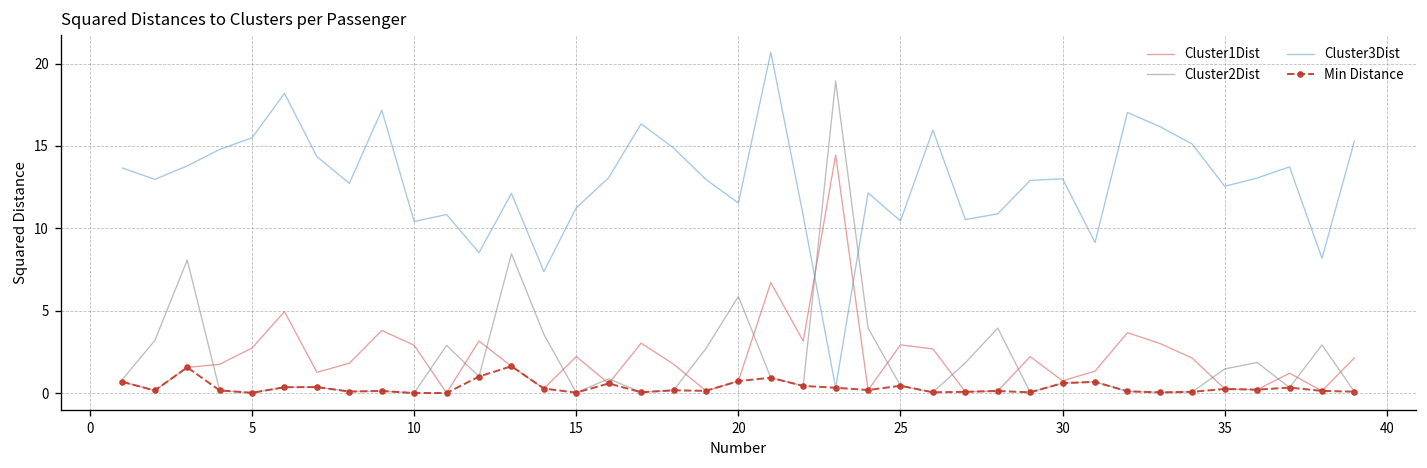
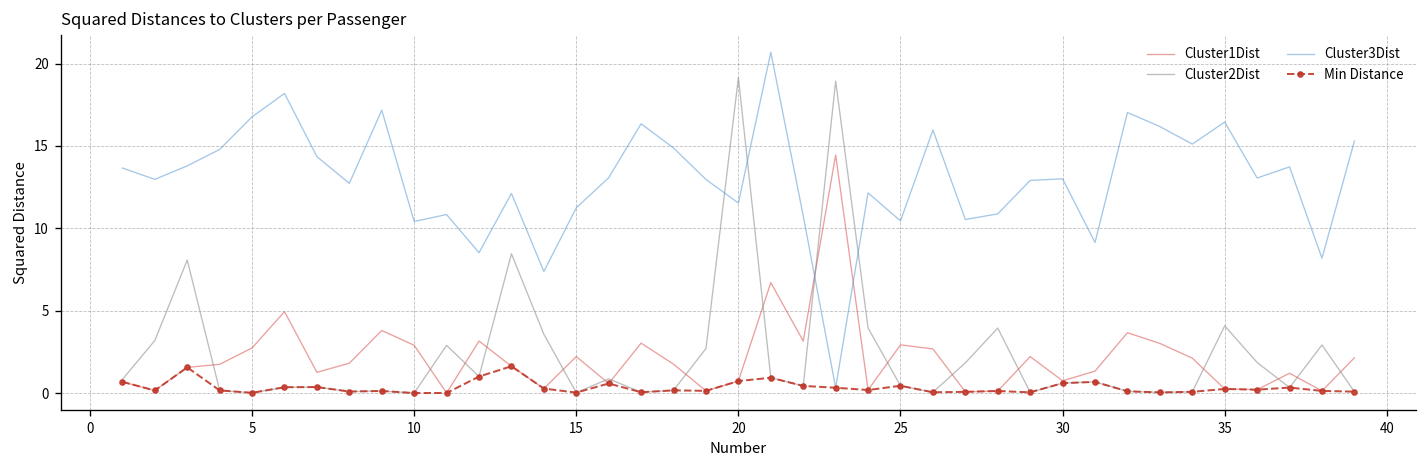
  {
    "Cluster2Dist": {
-     "20": 5.9,
-     "35": 1.5
+     "20": 19.1,
+     "35": 4.1
    },
    "Cluster3Dist": {
-     "5": 15.5,
+     "5": 16.8,
      "10": 10.4,
      "15": 11.2,
      "20": 11.5,
      "25": 10.5,
      "30": 13.0,
-     "35": 12.5
+     "35": 16.4
    }
  }
